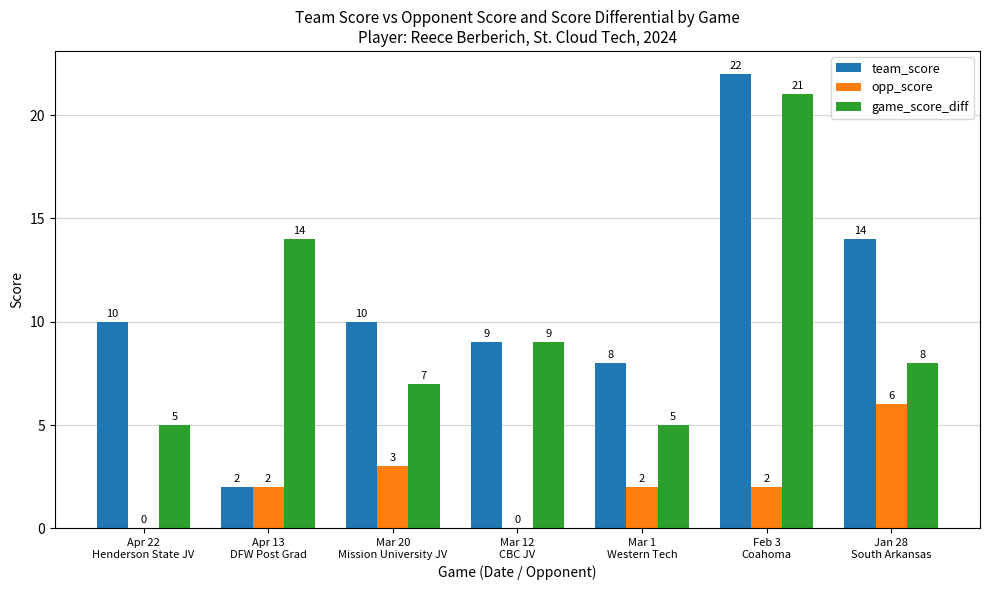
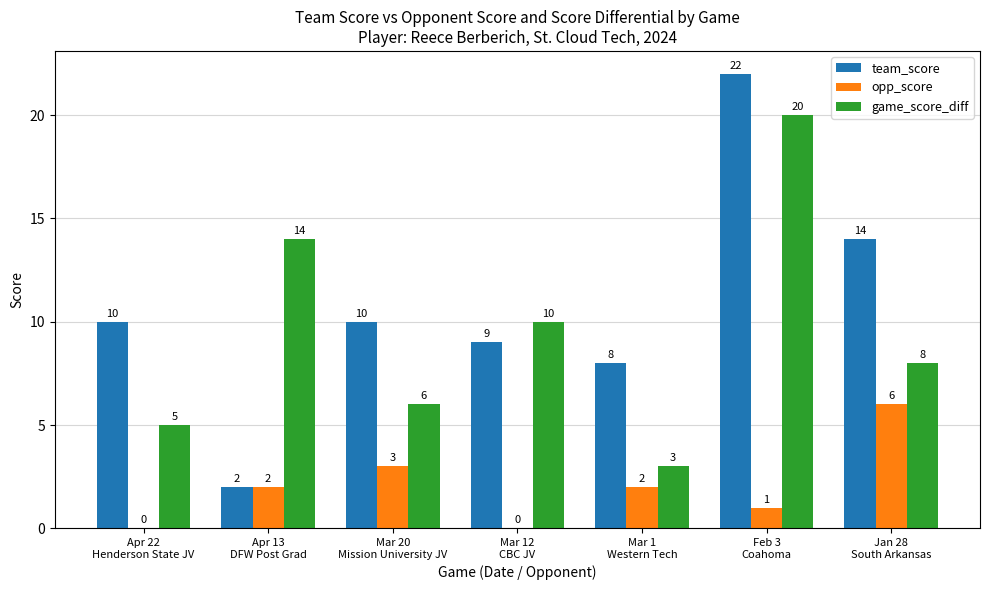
  {
    "team_score": {
      "Apr 22 Henderson State JV": 10,
      "Apr 13 DFW Post Grad": 2,
      "Mar 20 Mission University JV": 10,
      "Mar 12 CBC JV": 9,
      "Mar 1 Western Tech": 8,
      "Feb 3 Coahoma": 22,
      "Jan 28 South Arkansas": 14
    },
    "opp_score": {
      "Apr 22 Henderson State JV": 0,
      "Apr 13 DFW Post Grad": 2,
      "Mar 20 Mission University JV": 3,
      "Mar 12 CBC JV": 0,
      "Mar 1 Western Tech": 2,
-     "Feb 3 Coahoma": 2,
+     "Feb 3 Coahoma": 1,
      "Jan 28 South Arkansas": 6
    },
    "game_score_diff": {
      "Apr 22 Henderson State JV": 5,
      "Apr 13 DFW Post Grad": 14,
-     "Mar 20 Mission University JV": 7,
-     "Mar 12 CBC JV": 9,
-     "Mar 1 Western Tech": 5,
-     "Feb 3 Coahoma": 21,
+     "Mar 20 Mission University JV": 6,
+     "Mar 12 CBC JV": 10,
+     "Mar 1 Western Tech": 3,
+     "Feb 3 Coahoma": 20,
      "Jan 28 South Arkansas": 8
    }
  }
